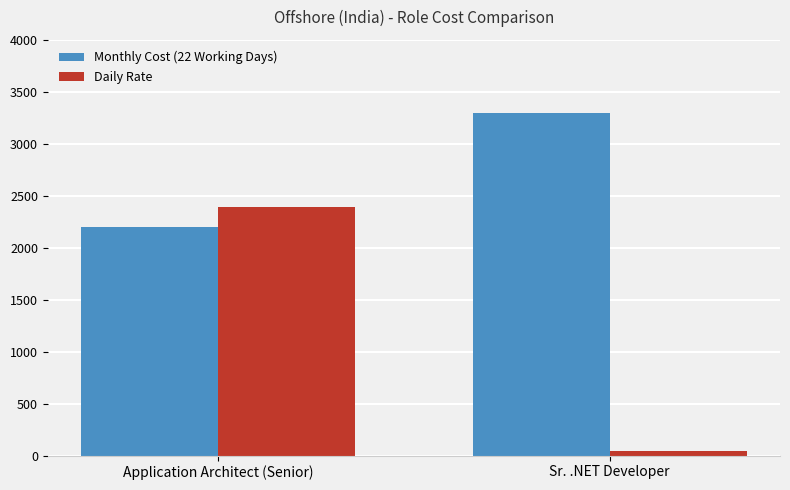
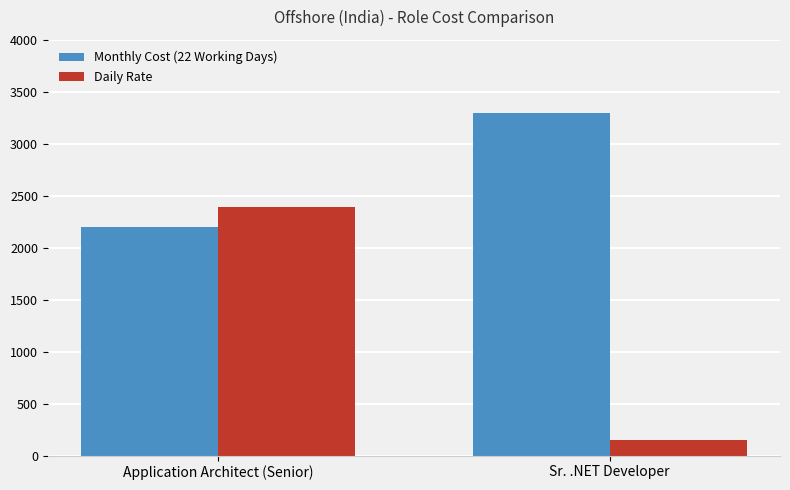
  {
    "Monthly Cost (22 Working Days)": {
      "Application Architect (Senior)": 2200,
      "Sr. .NET Developer": 3300
    },
    "Daily Rate": {
      "Application Architect (Senior)": 2390,
-     "Sr. .NET Developer": 40
+     "Sr. .NET Developer": 150
    }
  }
